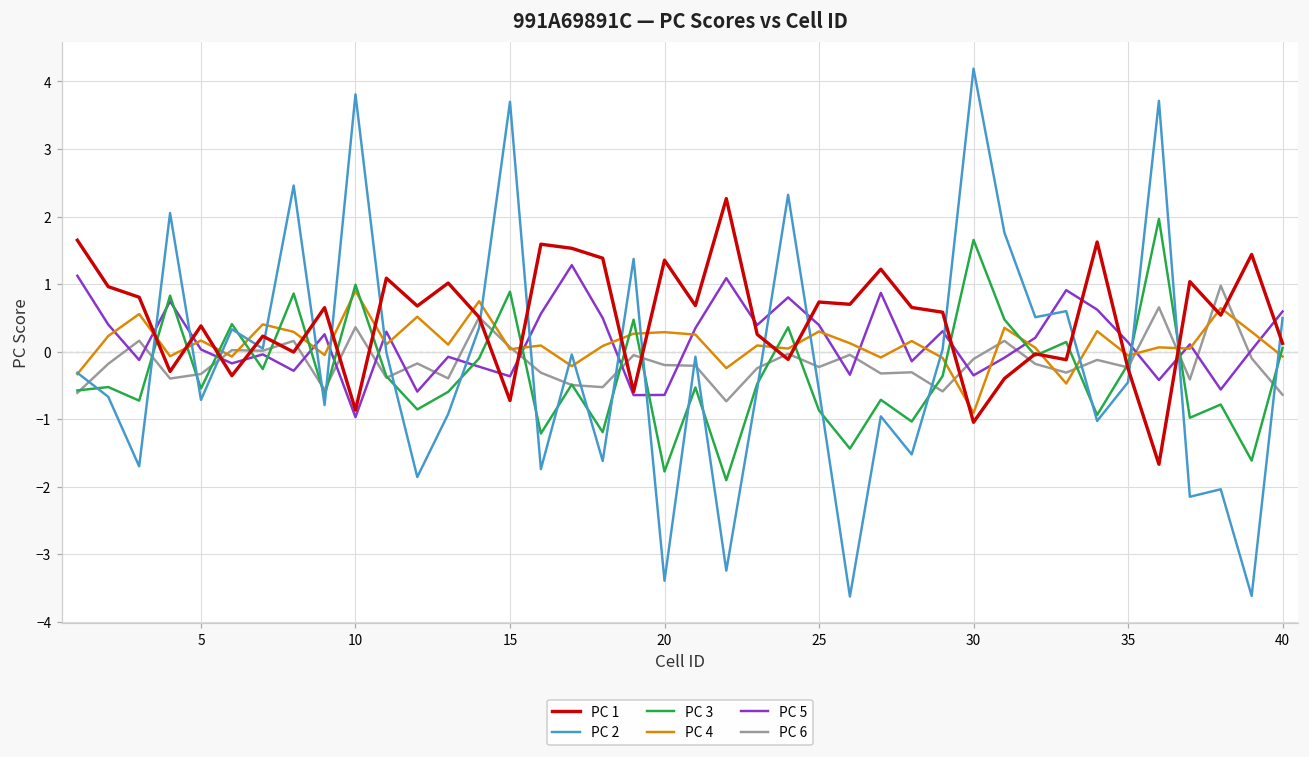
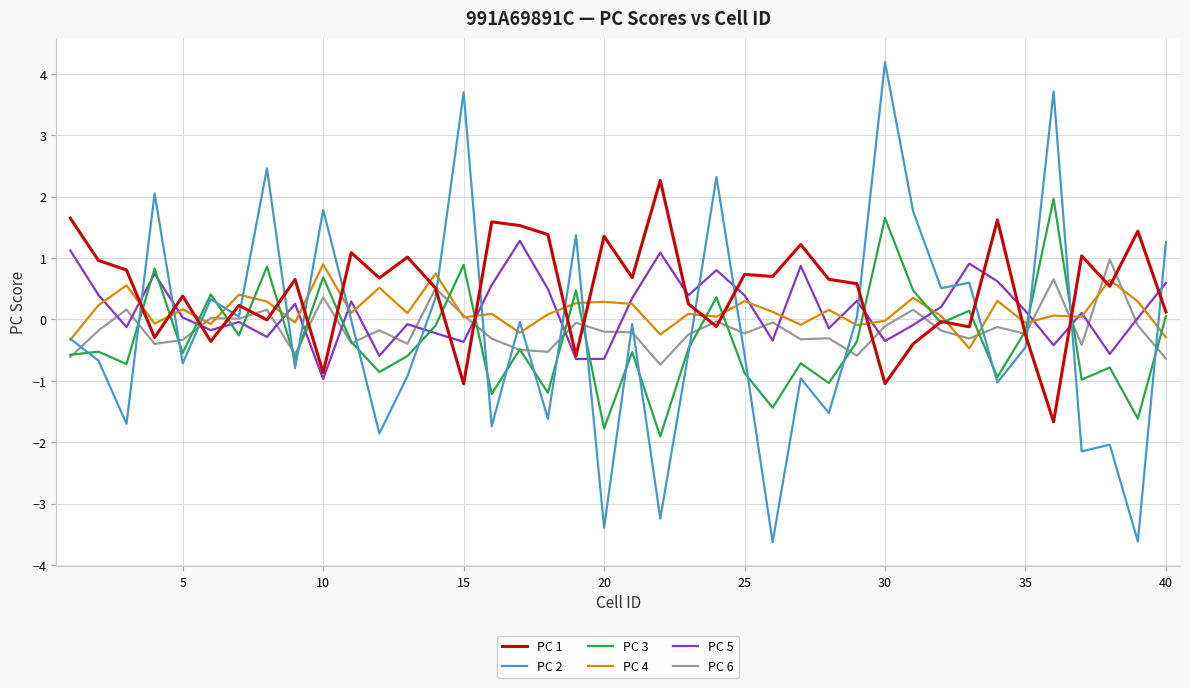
  {
    "PC 1": {
      "5": 0.4,
      "10": -0.9,
-     "15": -0.7,
+     "15": -1.0,
      "20": 1.4,
      "25": 0.7,
      "30": -1.0,
      "40": 0.1
    },
    "PC 2": {
      "5": -0.7,
-     "10": 3.8,
+     "10": 1.8,
      "15": 3.7,
      "20": -3.4,
      "25": -0.6,
      "30": 4.2,
      "35": -0.5,
-     "40": 0.5
+     "40": 1.3
    },
    "PC 3": {
      "5": -0.5,
-     "10": 1.0,
+     "10": 0.7,
      "15": 0.9,
      "20": -1.8,
      "25": -0.9,
      "30": 1.7,
      "35": -0.2,
      "40": 0.1
    },
    "PC 4": {
      "5": 0.2,
      "10": 0.9,
      "20": 0.3,
      "25": 0.3,
-     "30": -0.9,
+     "30": 0.0,
      "35": -0.1,
-     "40": -0.1
+     "40": -0.3
    },
    "PC 5": {
      "5": 0.0,
      "10": -1.0,
      "15": -0.4,
      "20": -0.6,
      "25": 0.4,
      "30": -0.4,
      "35": 0.1,
      "40": 0.6
    },
    "PC 6": {
      "5": -0.3,
      "10": 0.4,
      "20": -0.2,
      "25": -0.2,
      "30": -0.1,
      "40": -0.6
    }
  }
